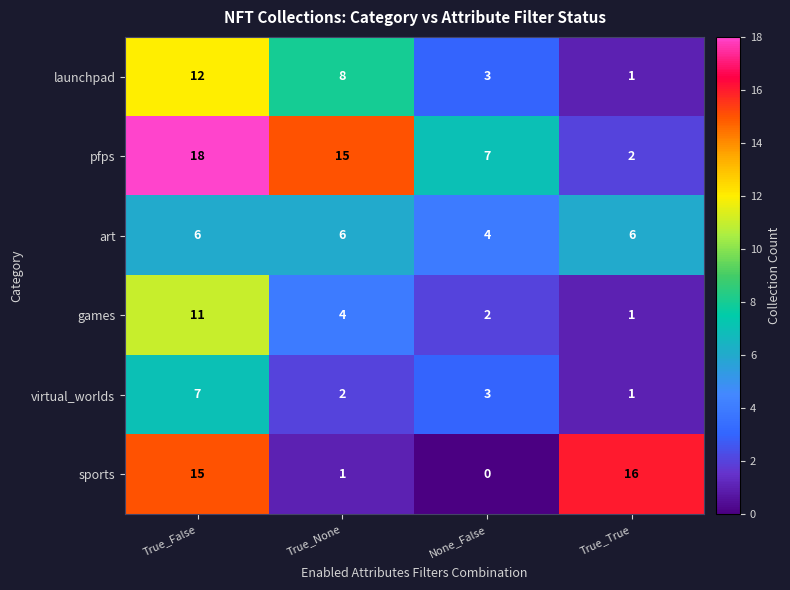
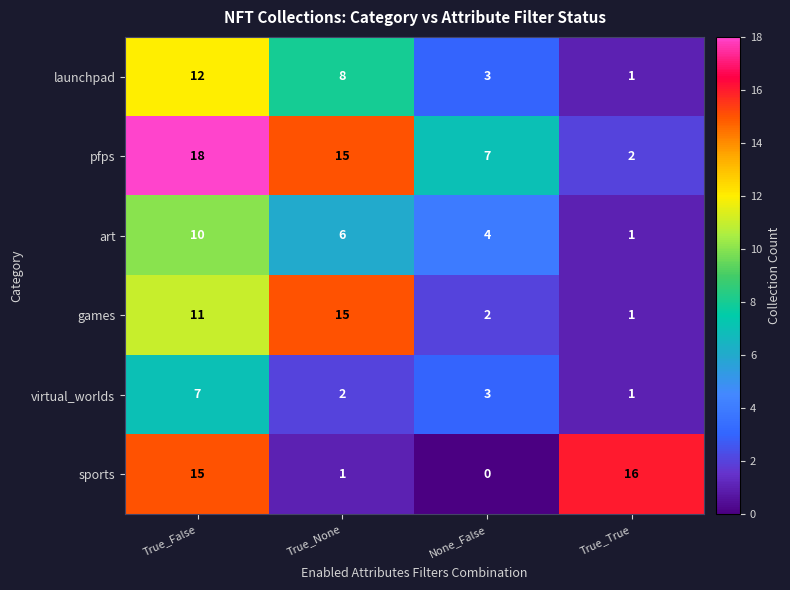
  {
    "launchpad": {
      "True_False": 12,
      "True_None": 8,
      "None_False": 3,
      "True_True": 1
    },
    "pfps": {
      "True_False": 18,
      "True_None": 15,
      "None_False": 7,
      "True_True": 2
    },
    "art": {
-     "True_False": 6,
+     "True_False": 10,
      "True_None": 6,
      "None_False": 4,
-     "True_True": 6
+     "True_True": 1
    },
    "games": {
      "True_False": 11,
-     "True_None": 4,
+     "True_None": 15,
      "None_False": 2,
      "True_True": 1
    },
    "virtual_worlds": {
      "True_False": 7,
      "True_None": 2,
      "None_False": 3,
      "True_True": 1
    },
    "sports": {
      "True_False": 15,
      "True_None": 1,
      "None_False": 0,
      "True_True": 16
    }
  }
